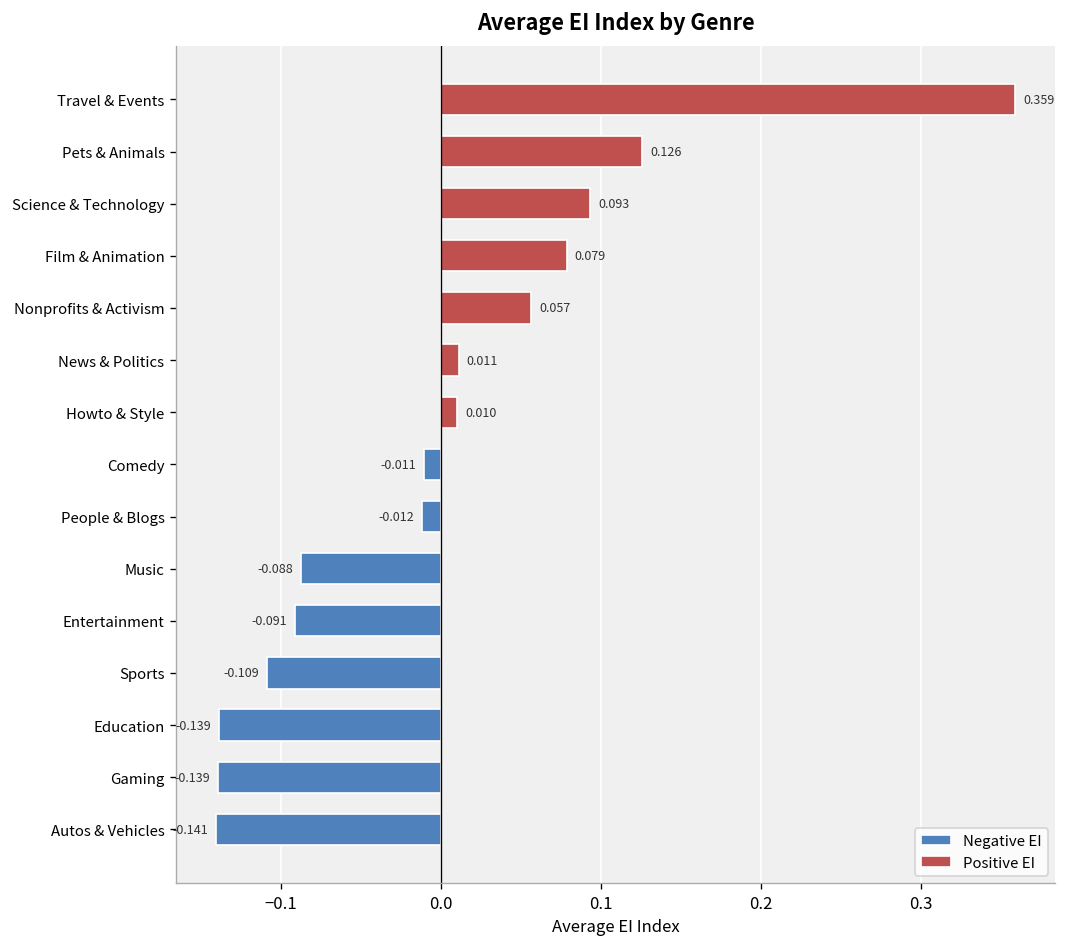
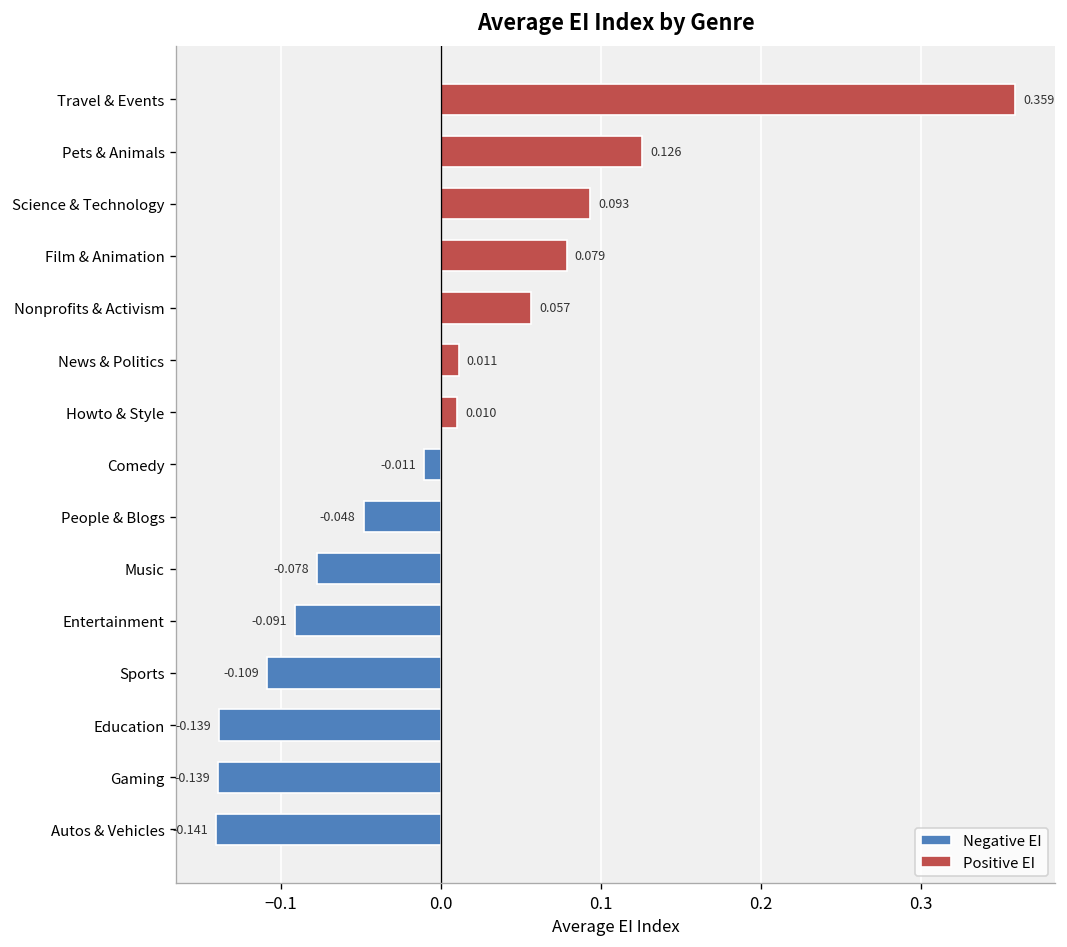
  {
    "Travel & Events": 0.359,
    "Pets & Animals": 0.126,
    "Science & Technology": 0.093,
    "Film & Animation": 0.079,
    "Nonprofits & Activism": 0.057,
    "News & Politics": 0.011,
    "Howto & Style": 0.010,
    "Comedy": -0.011,
-   "People & Blogs": -0.012,
-   "Music": -0.088,
+   "People & Blogs": -0.048,
+   "Music": -0.078,
    "Entertainment": -0.091,
    "Sports": -0.109,
    "Education": -0.139,
    "Gaming": -0.139,
    "Autos & Vehicles": -0.141
  }
